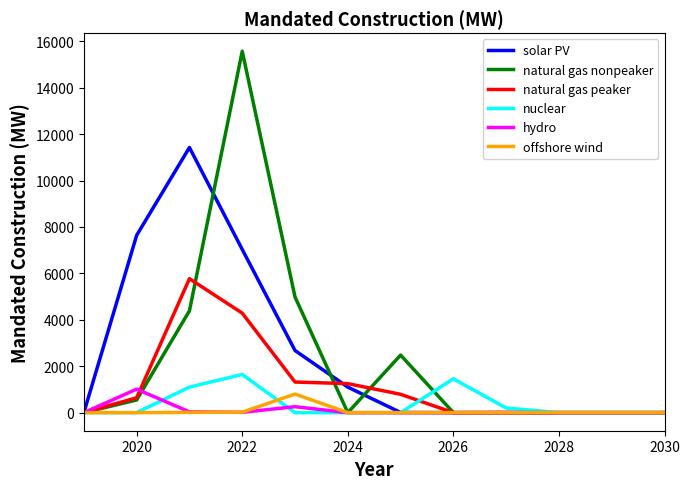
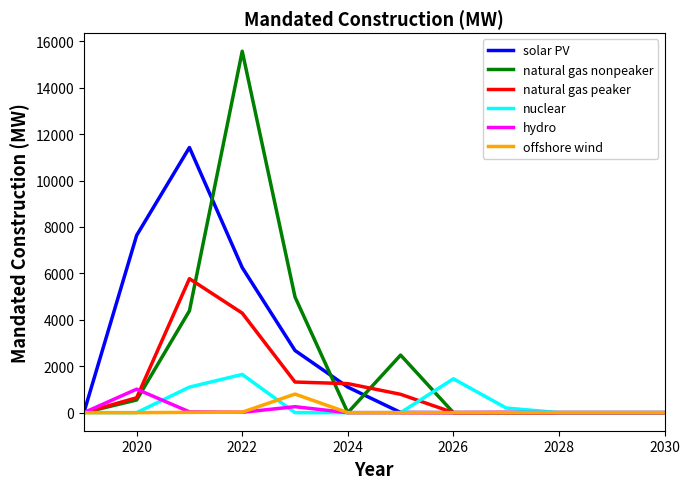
  {
    "solar PV": {
      "2020": 7600,
-     "2022": 7000,
+     "2022": 6200,
      "2024": 1100
    },
    "natural gas nonpeaker": {
      "2022": 15600
    },
    "natural gas peaker": {
      "2022": 4300,
      "2024": 1300
    },
    "nuclear": {
      "2022": 1600,
      "2026": 1500
    },
    "hydro": {
      "2020": 1000
    }
  }
